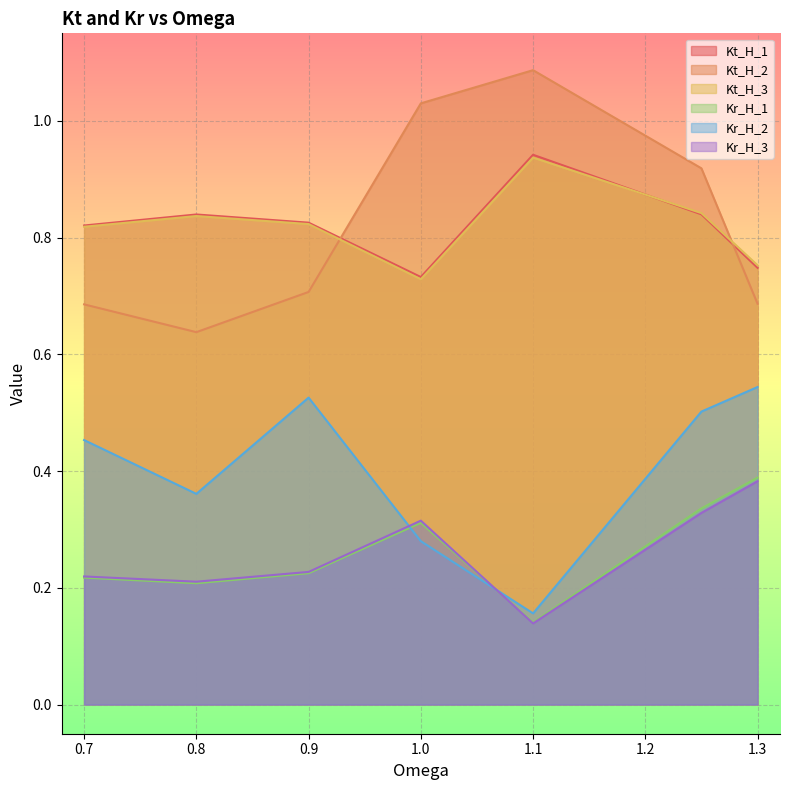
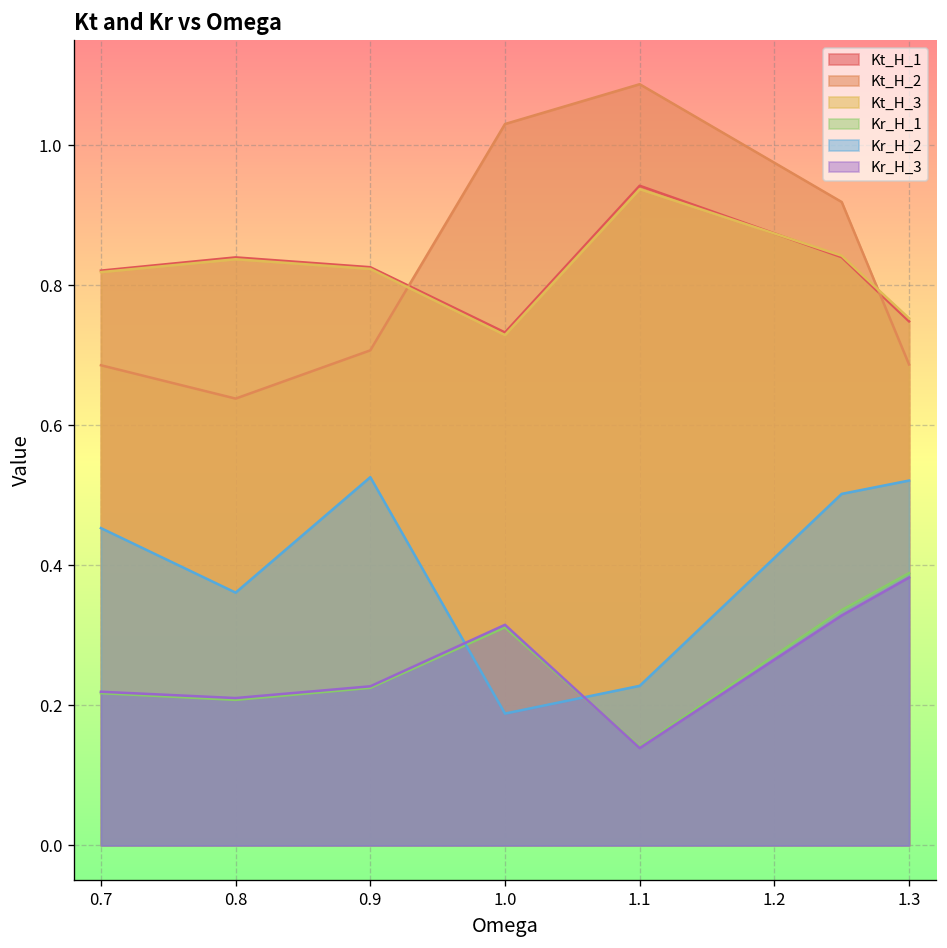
  {
    "Kr_H_1": {
      "1.3": 0.39
    },
    "Kr_H_2": {
      "0.7": 0.45,
      "0.8": 0.36,
      "0.9": 0.53,
-     "1.0": 0.28,
-     "1.1": 0.16,
-     "1.3": 0.54
+     "1.0": 0.19,
+     "1.1": 0.23,
+     "1.3": 0.52
    },
    "Kr_H_3": {
      "1.3": 0.38
    }
  }
